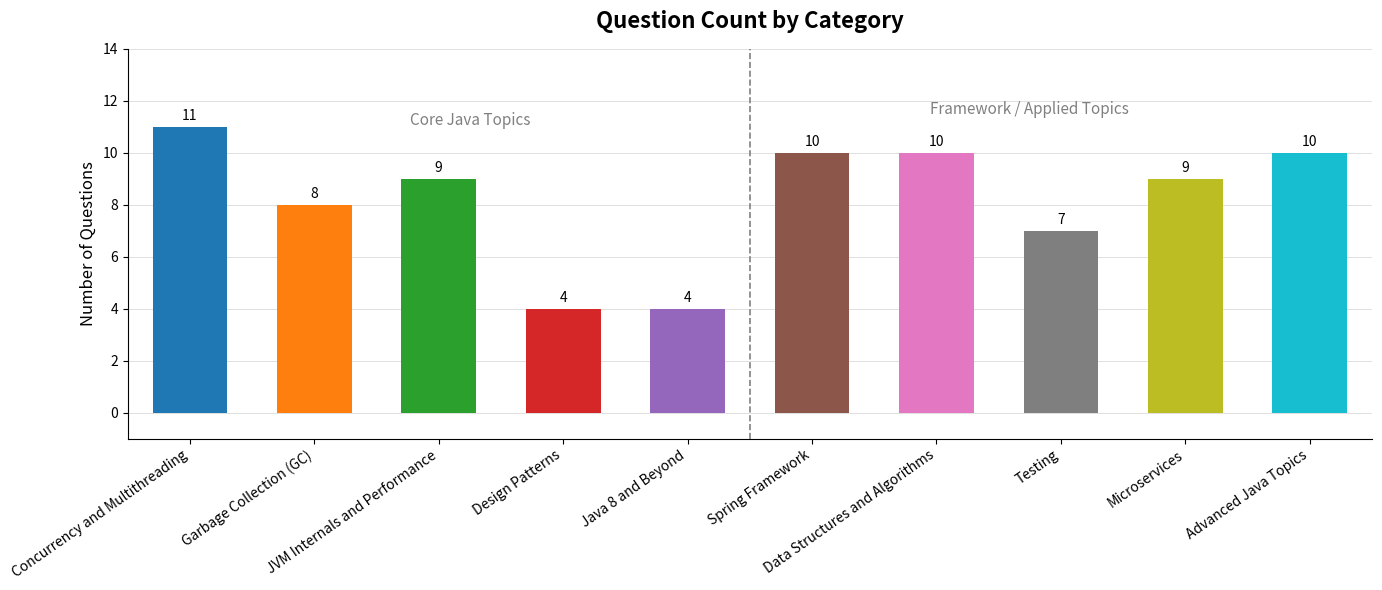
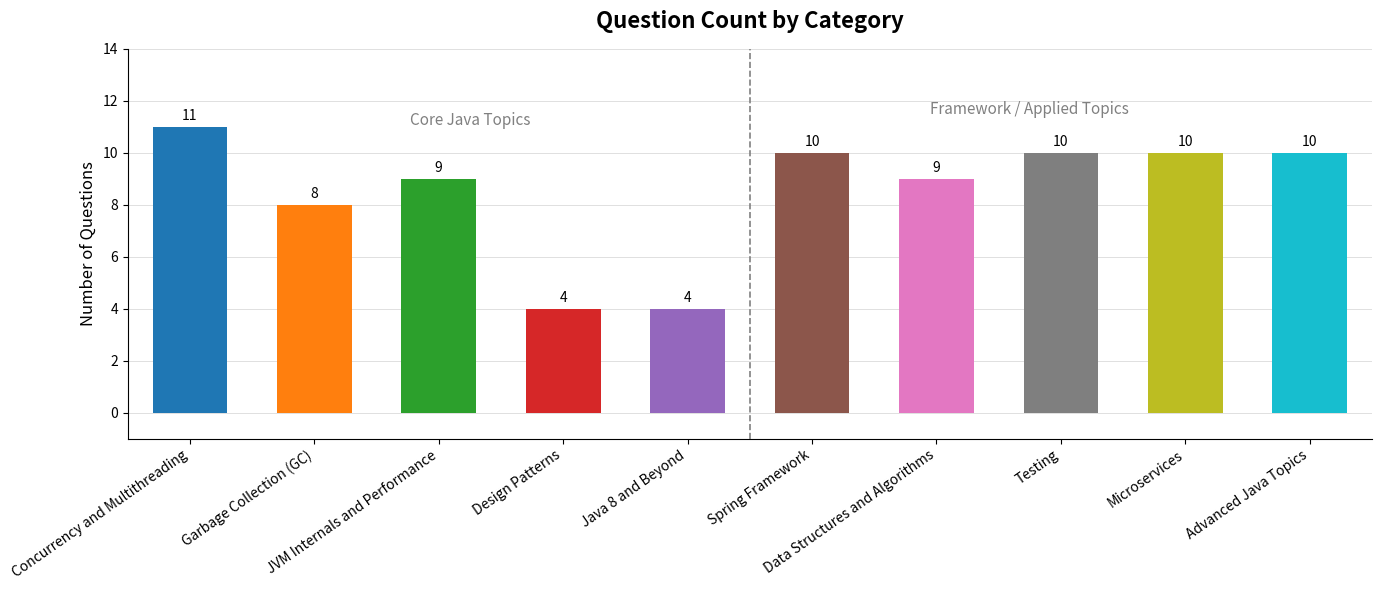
  {
    "Concurrency and Multithreading": 11,
    "Garbage Collection (GC)": 8,
    "JVM Internals and Performance": 9,
    "Design Patterns": 4,
    "Java 8 and Beyond": 4,
    "Spring Framework": 10,
-   "Data Structures and Algorithms": 10,
-   "Testing": 7,
-   "Microservices": 9,
+   "Data Structures and Algorithms": 9,
+   "Testing": 10,
+   "Microservices": 10,
    "Advanced Java Topics": 10
  }
